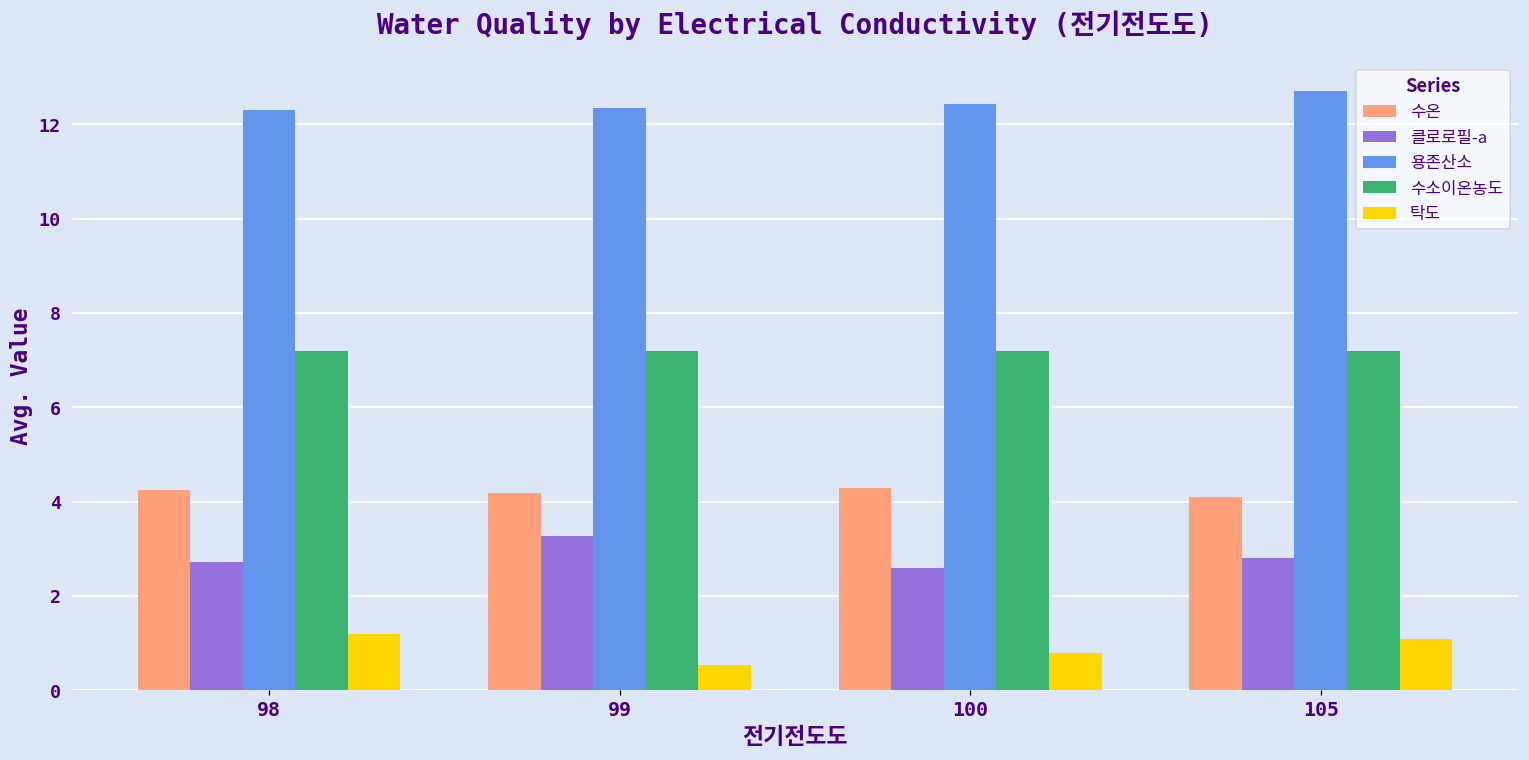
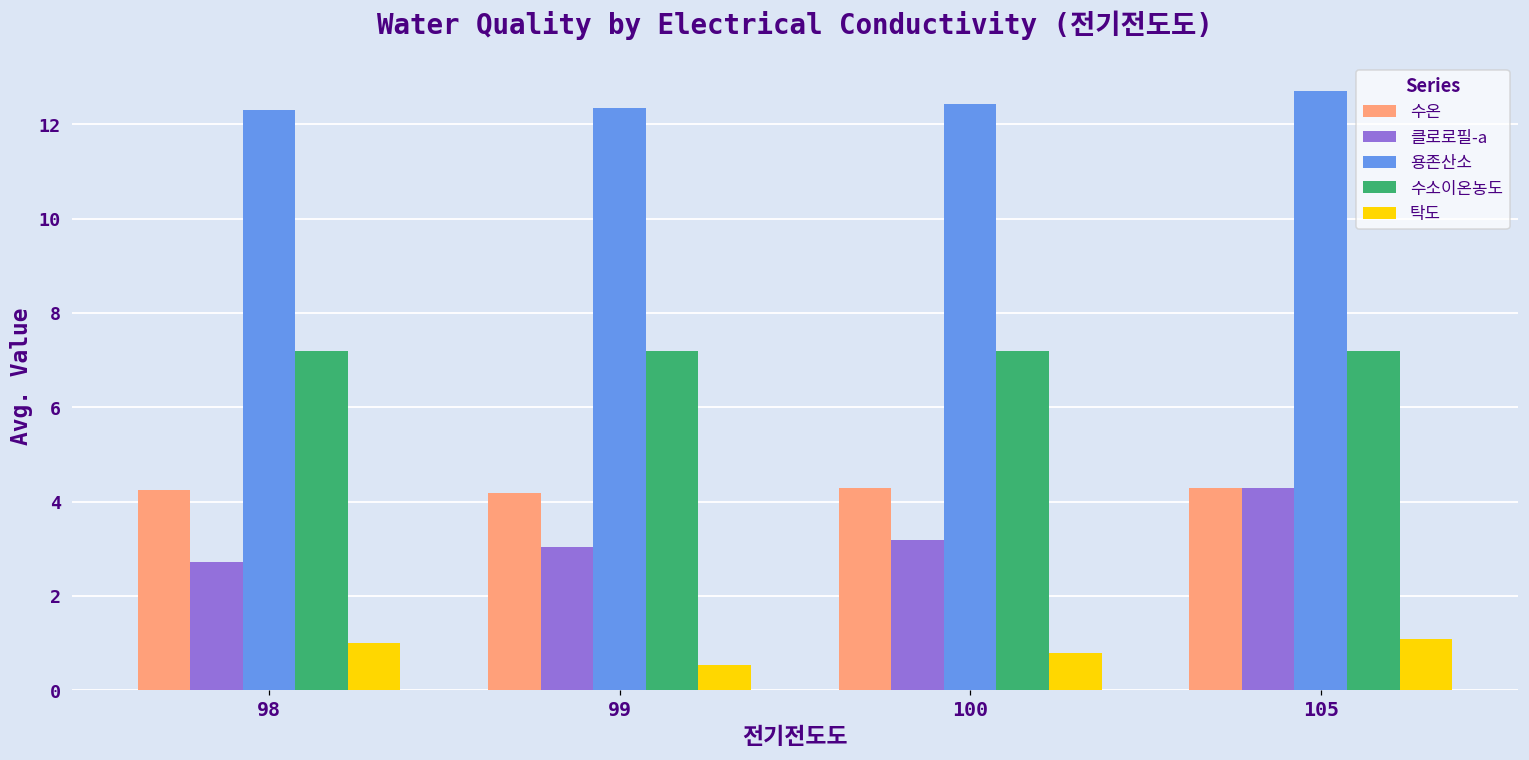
  {
    "수온": {
      "98": 4.3,
      "99": 4.2,
      "100": 4.3,
-     "105": 4.1
+     "105": 4.3
    },
    "클로로필-a": {
      "98": 2.7,
-     "99": 3.3,
-     "100": 2.6,
-     "105": 2.8
+     "99": 3.1,
+     "100": 3.2,
+     "105": 4.3
    },
    "용존산소": {
      "98": 12.3,
      "99": 12.4,
      "100": 12.4,
      "105": 12.7
    },
    "수소이온농도": {
      "98": 7.2,
      "99": 7.2,
      "100": 7.2,
      "105": 7.2
    },
    "탁도": {
-     "98": 1.2,
+     "98": 1.0,
      "99": 0.5,
      "100": 0.8,
      "105": 1.1
    }
  }
